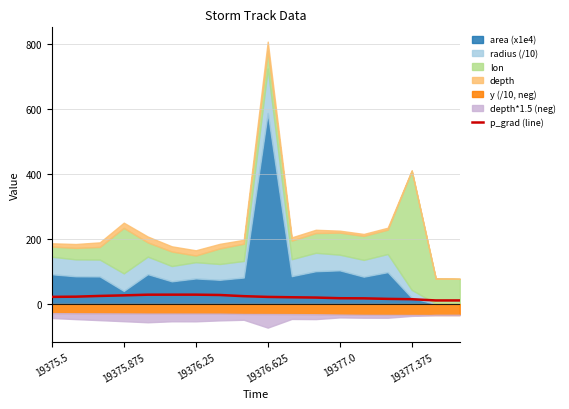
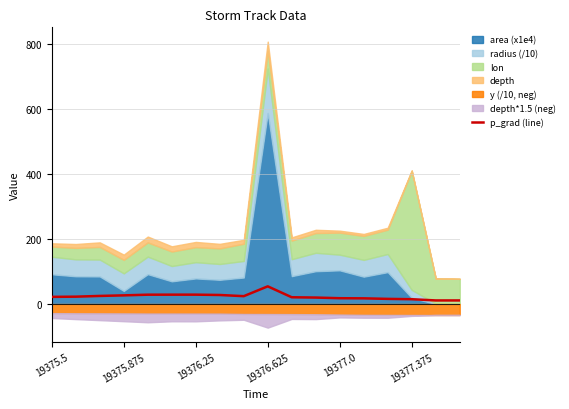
  {
    "p_grad (line)": {
      "19375.5": 20,
      "19375.875": 30,
      "19376.25": 30,
-     "19376.625": 20,
+     "19376.625": 50,
      "19377.0": 20
    },
    "area (x1e4)": {
      "19375.5": 90,
      "19375.875": 40,
      "19376.25": 80,
      "19376.625": 590,
      "19377.0": 100
    },
    "lon": {
      "19375.5": 30,
-     "19375.875": 140,
-     "19376.25": 20,
+     "19375.875": 40,
+     "19376.25": 50,
      "19376.625": 50
    },
    "depth": {
      "19375.5": 10,
      "19375.875": 20,
      "19376.25": 20,
      "19376.625": 30
    }
  }
